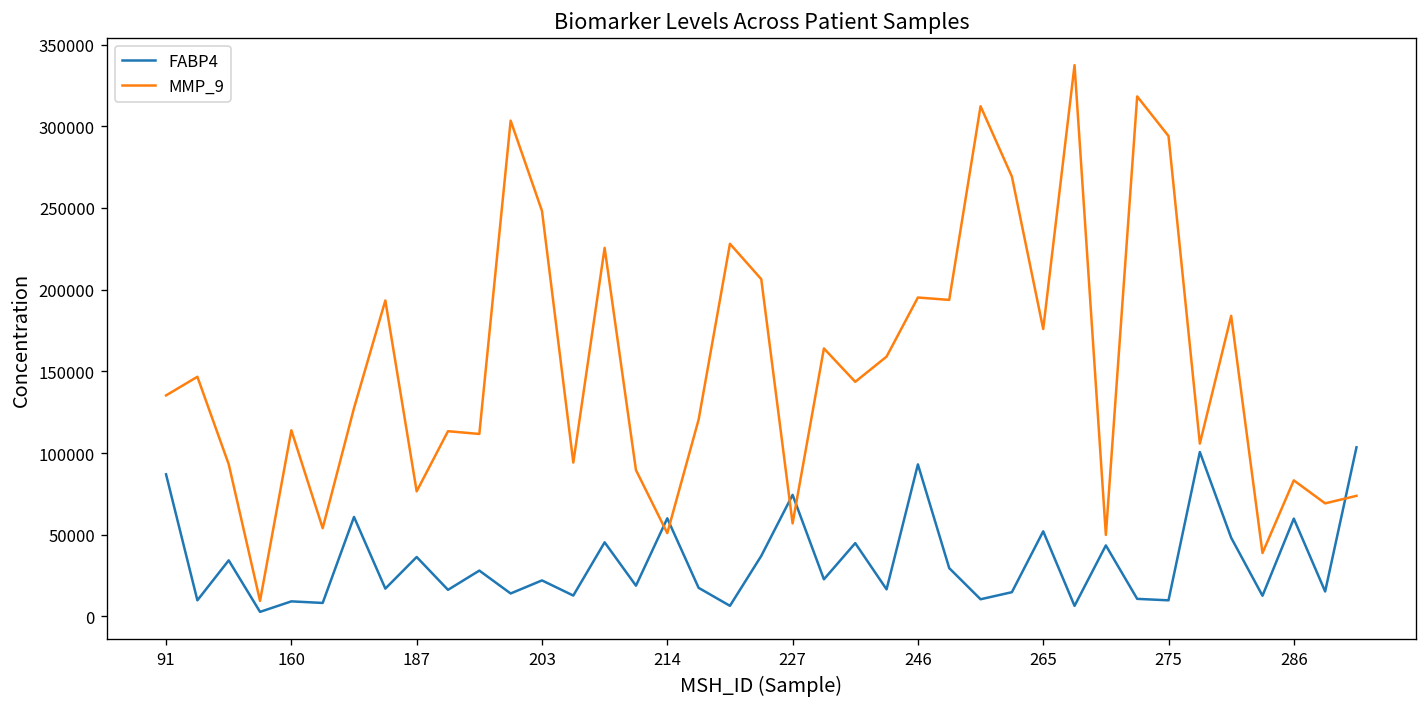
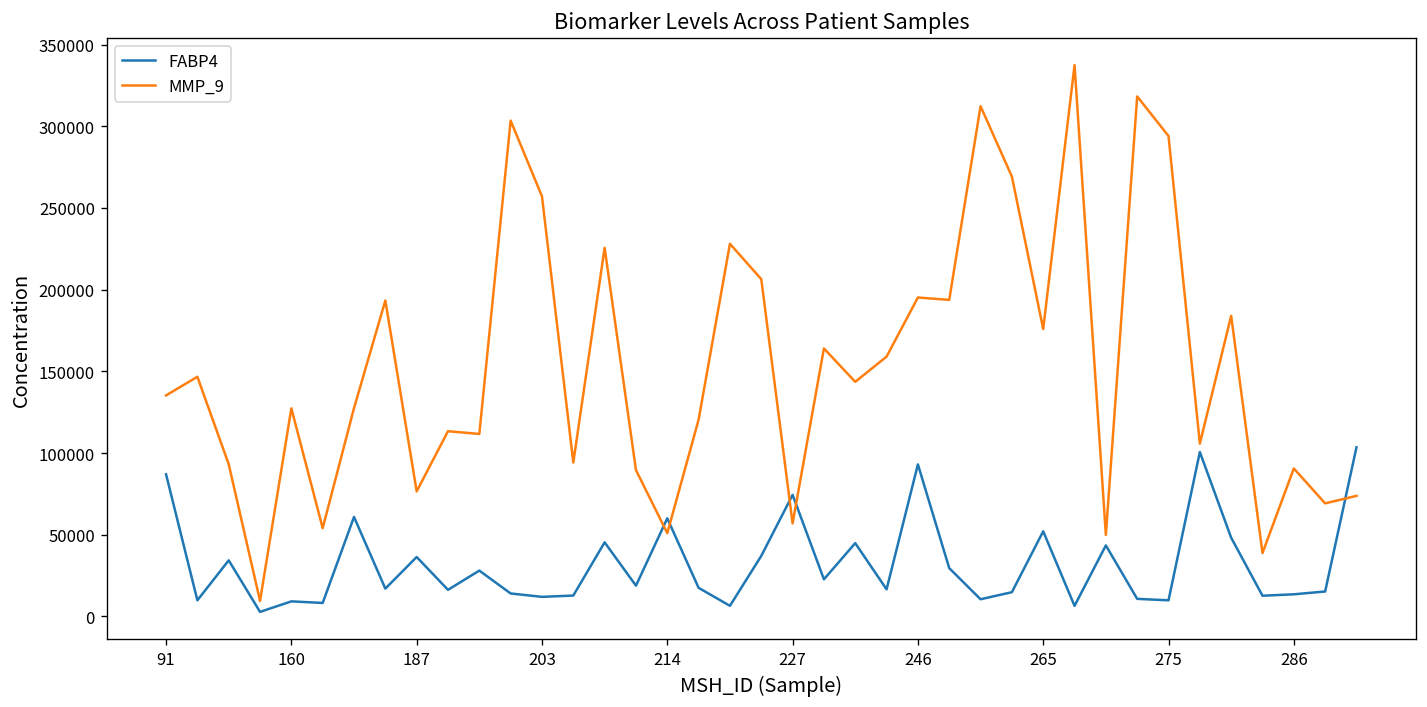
  {
    "FABP4": {
      "91": 87000,
      "160": 9000,
      "187": 36000,
-     "203": 22000,
+     "203": 12000,
      "214": 60000,
      "227": 74000,
      "246": 93000,
      "265": 52000,
      "275": 10000,
-     "286": 60000
+     "286": 14000
    },
    "MMP_9": {
      "91": 135000,
-     "160": 114000,
+     "160": 127000,
      "187": 77000,
-     "203": 248000,
+     "203": 257000,
      "214": 51000,
      "227": 57000,
      "246": 195000,
      "265": 176000,
      "275": 294000,
-     "286": 83000
+     "286": 91000
    }
  }
